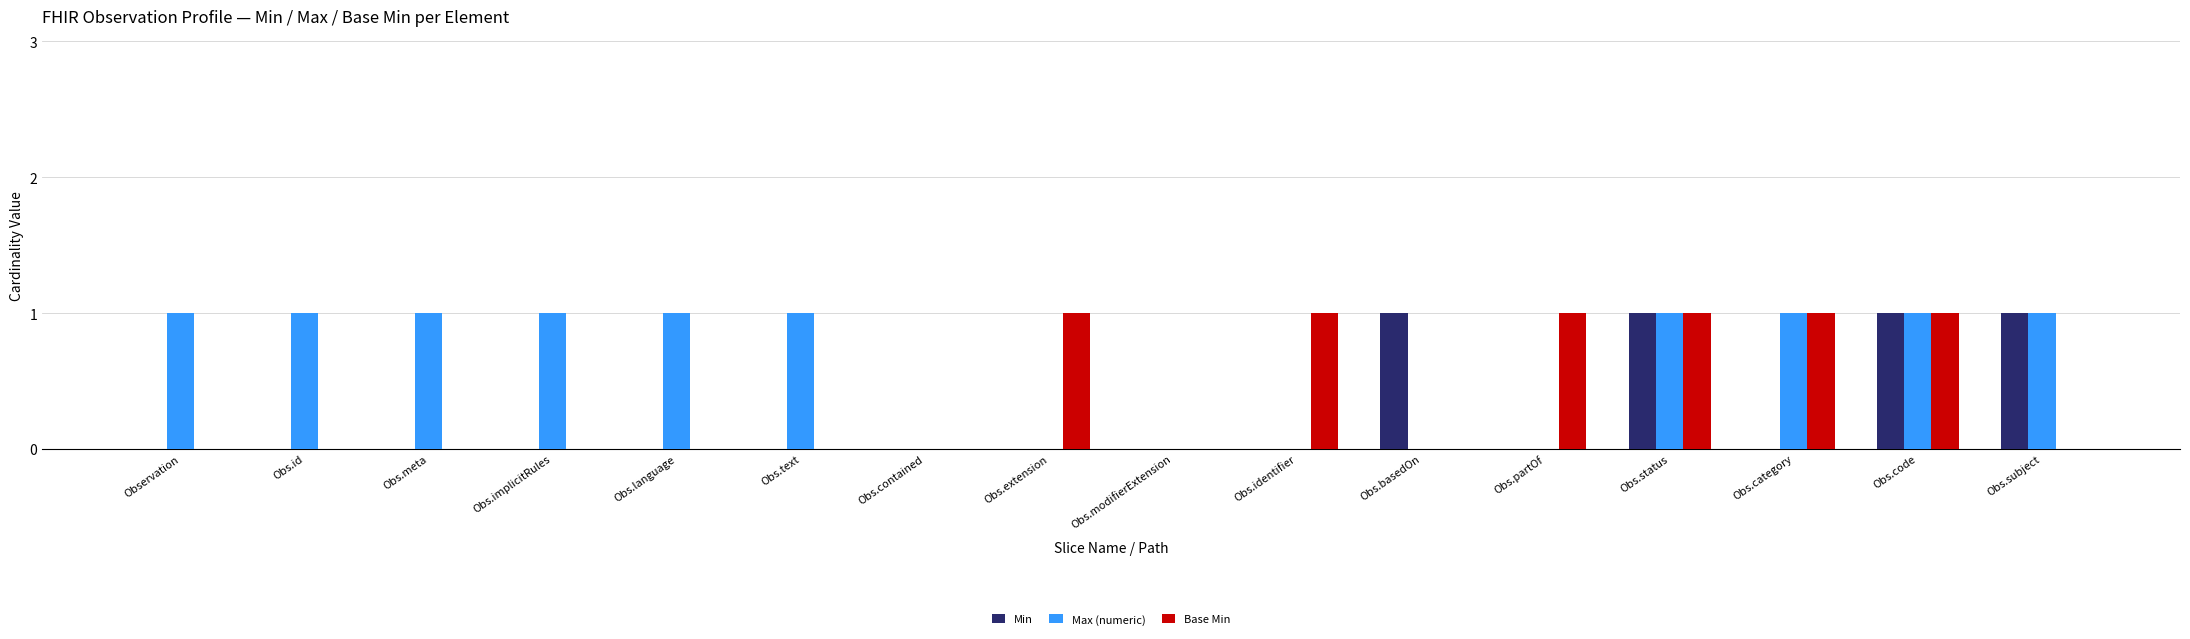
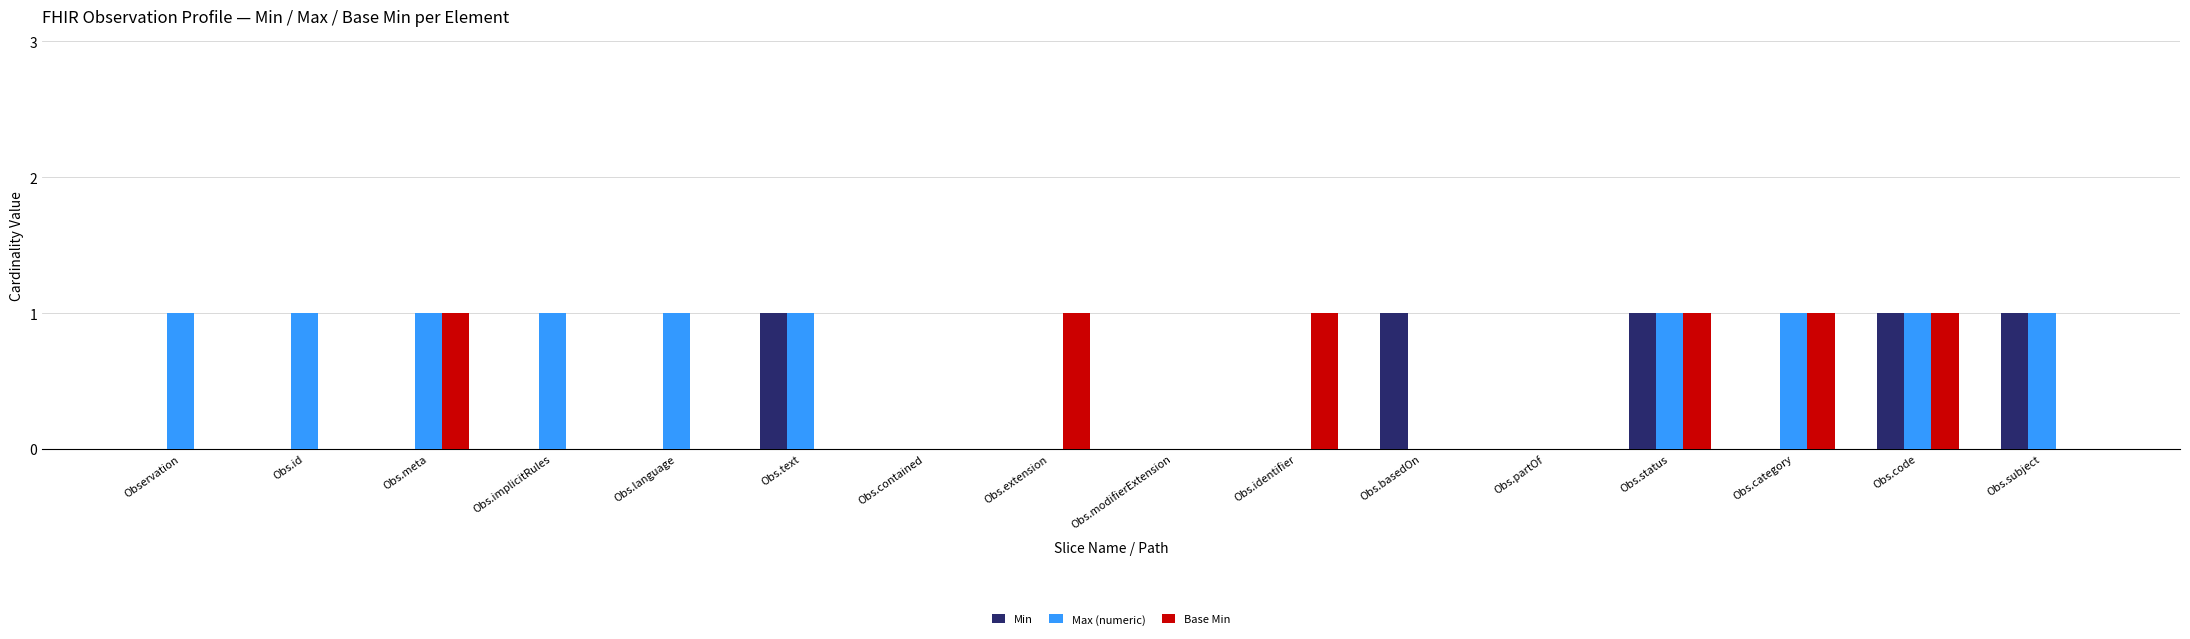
  {
    "Min": {
      "Observation": 0,
      "Obs.id": 0,
      "Obs.meta": 0,
      "Obs.implicitRules": 0,
      "Obs.language": 0,
-     "Obs.text": 0,
+     "Obs.text": 1,
      "Obs.contained": 0,
      "Obs.extension": 0,
      "Obs.modifierExtension": 0,
      "Obs.identifier": 0,
      "Obs.basedOn": 1,
      "Obs.partOf": 0,
      "Obs.status": 1,
      "Obs.category": 0,
      "Obs.code": 1,
      "Obs.subject": 1
    },
    "Max (numeric)": {
      "Observation": 1,
      "Obs.id": 1,
      "Obs.meta": 1,
      "Obs.implicitRules": 1,
      "Obs.language": 1,
      "Obs.text": 1,
      "Obs.contained": 0,
      "Obs.extension": 0,
      "Obs.modifierExtension": 0,
      "Obs.identifier": 0,
      "Obs.basedOn": 0,
      "Obs.partOf": 0,
      "Obs.status": 1,
      "Obs.category": 1,
      "Obs.code": 1,
      "Obs.subject": 1
    },
    "Base Min": {
      "Observation": 0,
      "Obs.id": 0,
-     "Obs.meta": 0,
+     "Obs.meta": 1,
      "Obs.implicitRules": 0,
      "Obs.language": 0,
      "Obs.text": 0,
      "Obs.contained": 0,
      "Obs.extension": 1,
      "Obs.modifierExtension": 0,
      "Obs.identifier": 1,
      "Obs.basedOn": 0,
-     "Obs.partOf": 1,
+     "Obs.partOf": 0,
      "Obs.status": 1,
      "Obs.category": 1,
      "Obs.code": 1,
      "Obs.subject": 0
    }
  }
